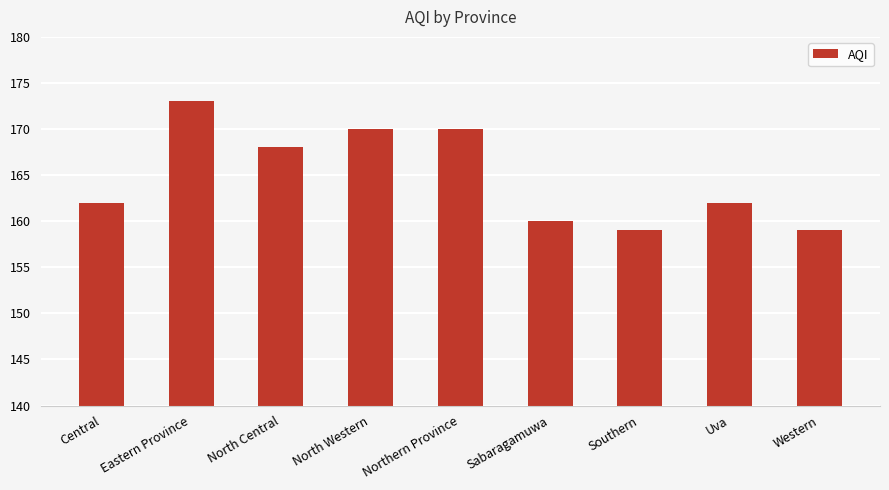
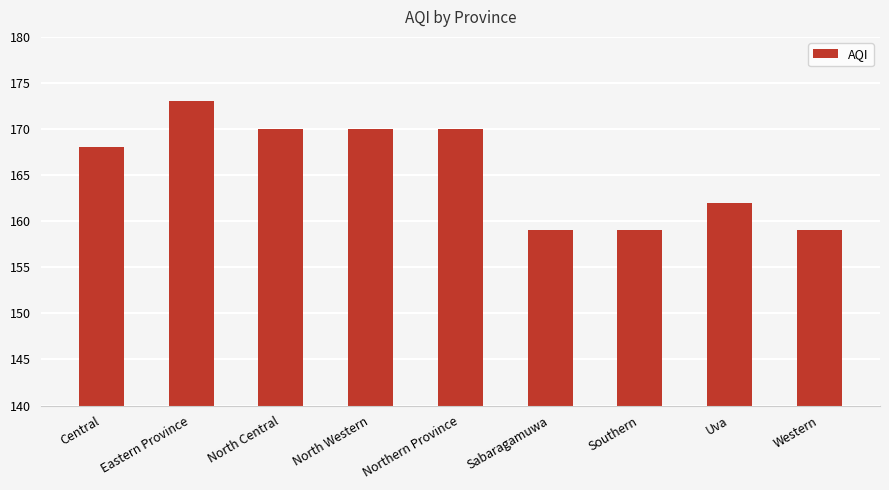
  {
-   "Central": 162,
+   "Central": 168,
    "Eastern Province": 173,
-   "North Central": 168,
+   "North Central": 170,
    "North Western": 170,
    "Northern Province": 170,
-   "Sabaragamuwa": 160,
+   "Sabaragamuwa": 159,
    "Southern": 159,
    "Uva": 162,
    "Western": 159
  }
